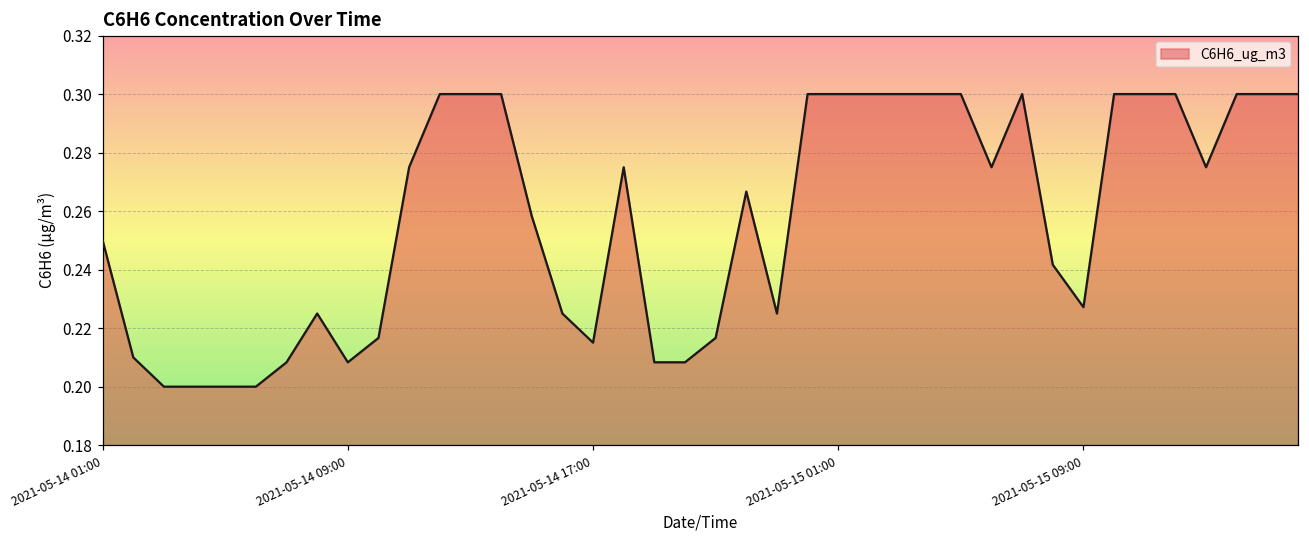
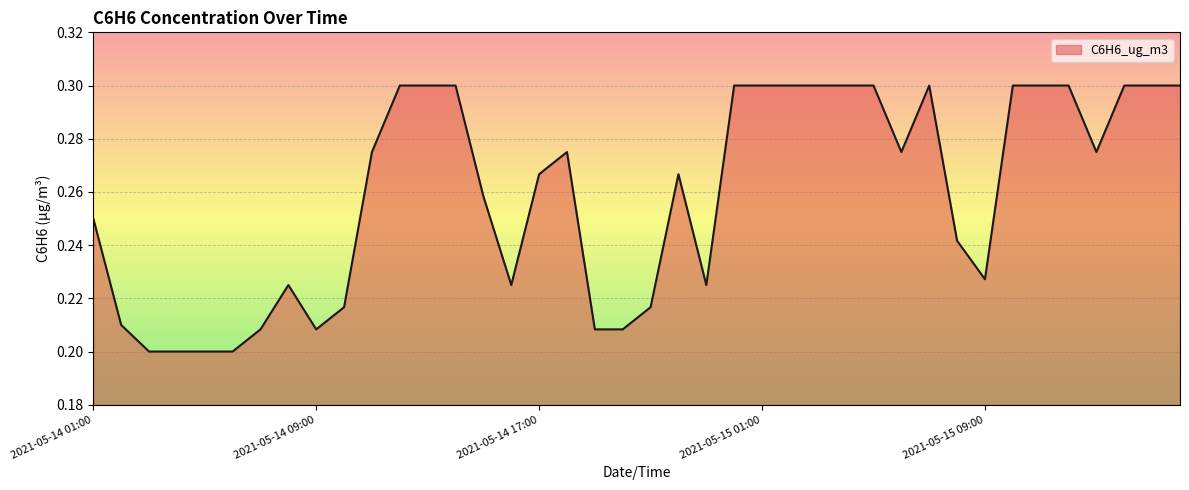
  {
    "2021-05-14 01:00": 0.250,
    "2021-05-14 09:00": 0.208,
-   "2021-05-14 17:00": 0.215,
+   "2021-05-14 17:00": 0.267,
    "2021-05-15 01:00": 0.300,
    "2021-05-15 09:00": 0.227
  }
